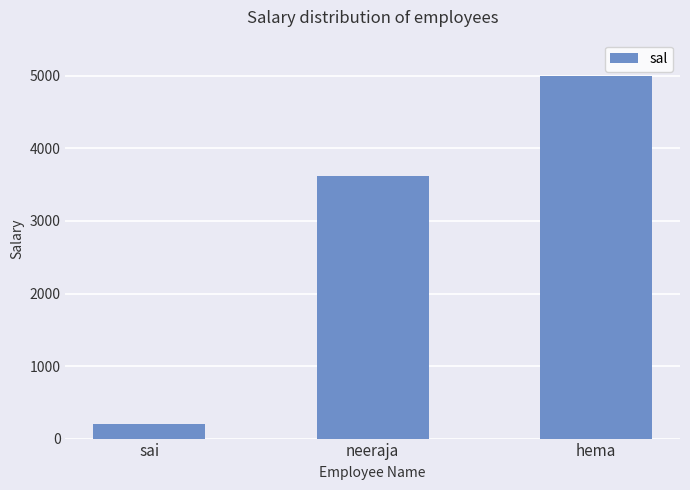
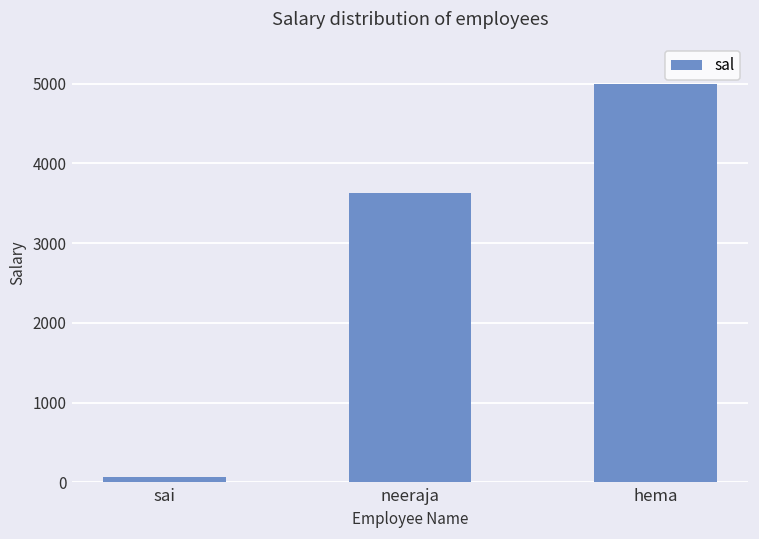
  {
-   "sai": 200,
+   "sai": 100,
    "neeraja": 3600,
    "hema": 5000
  }
